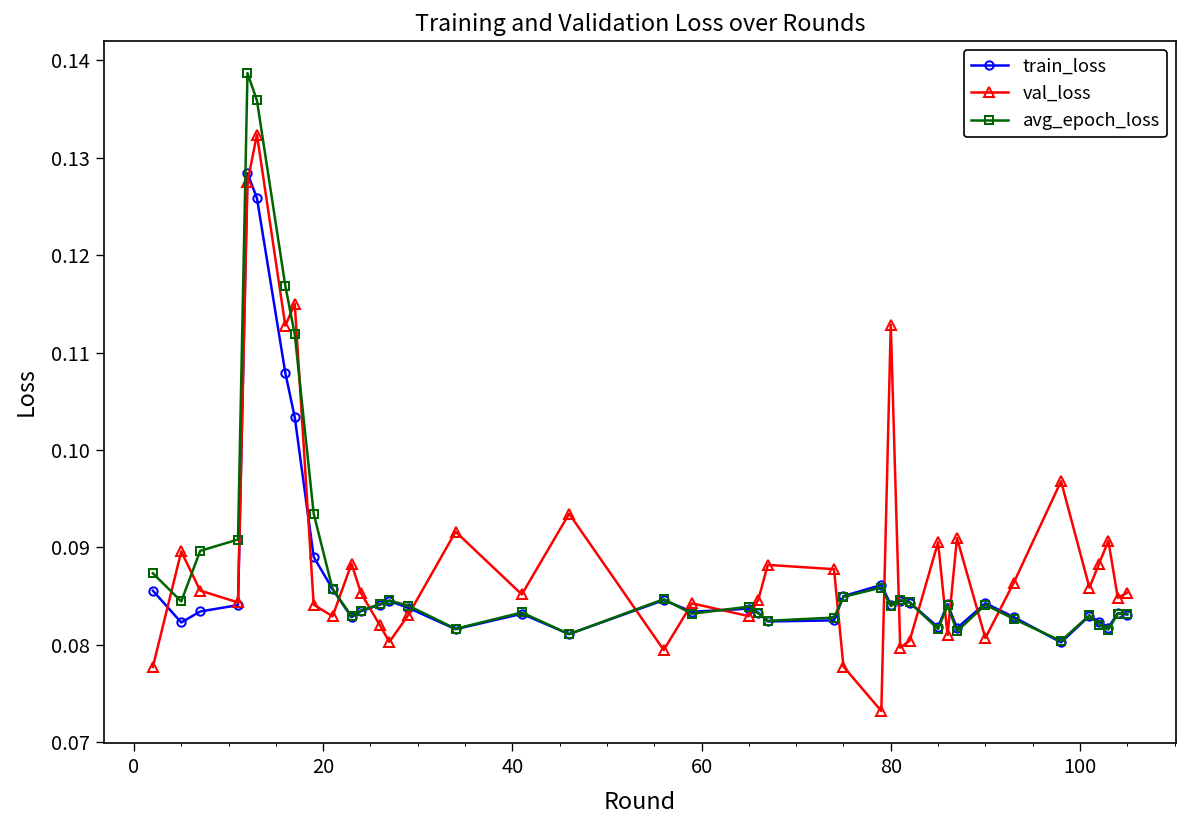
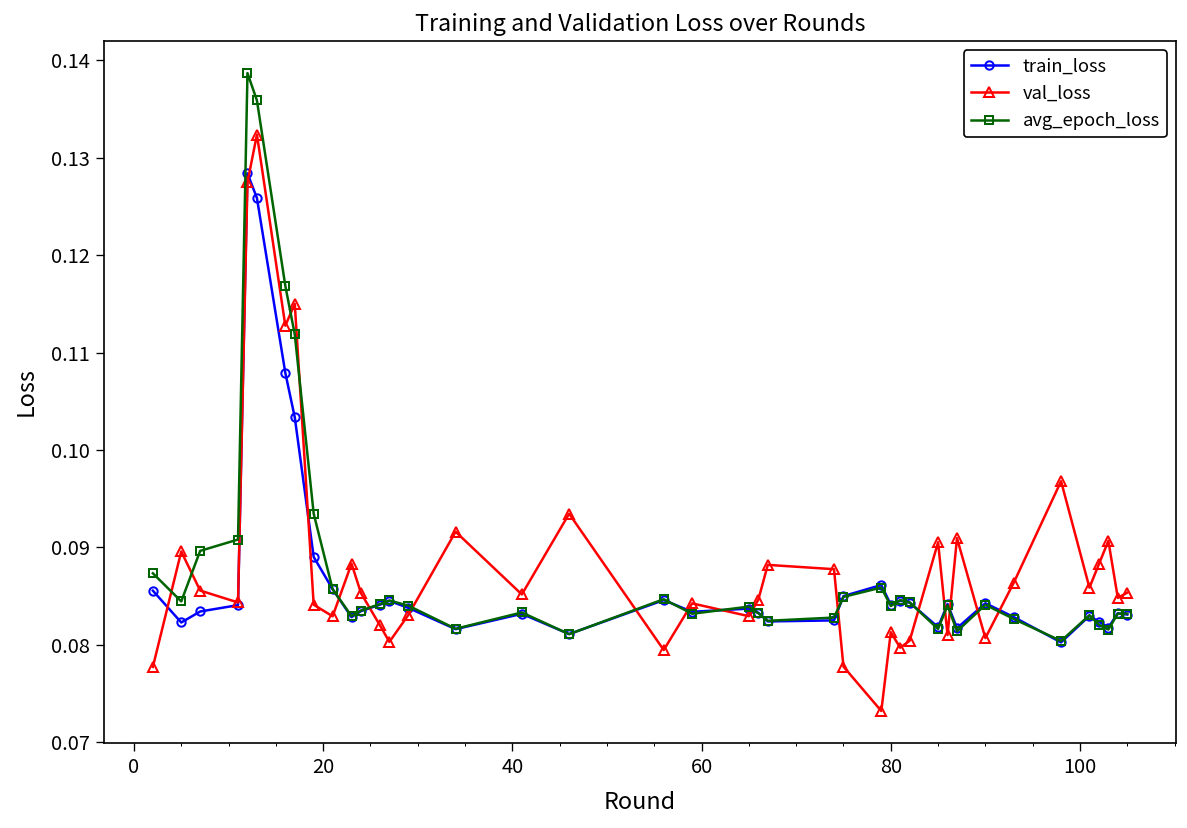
  {
    "val_loss": {
-     "80": 0.113
+     "80": 0.081
    }
  }
